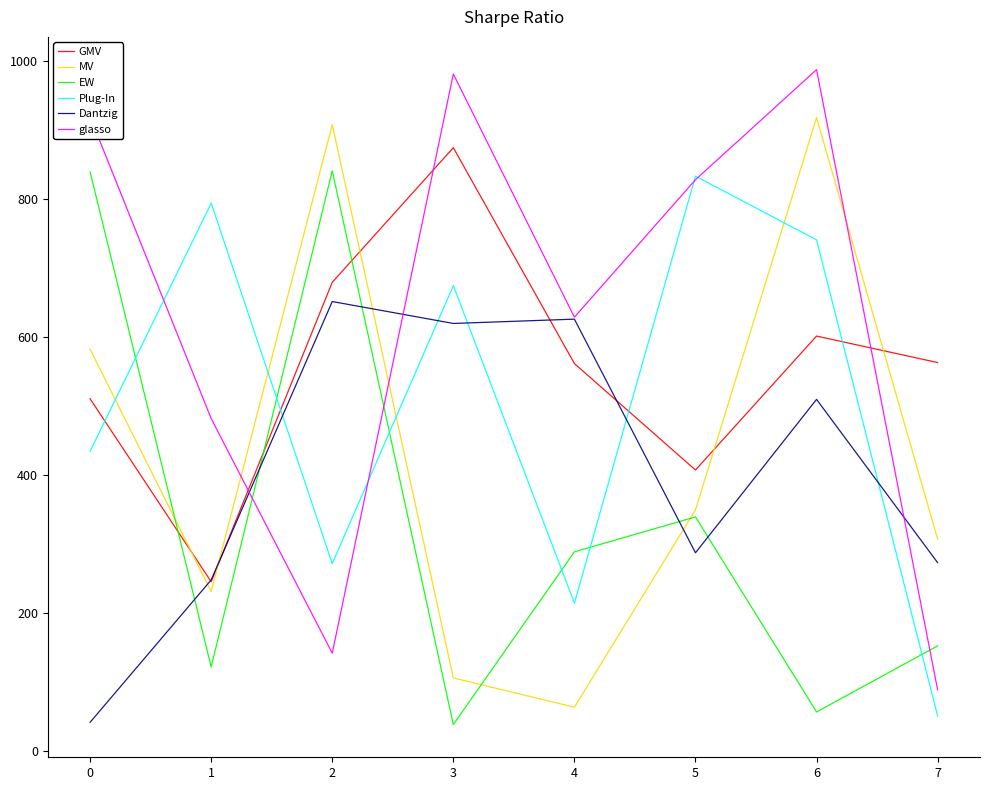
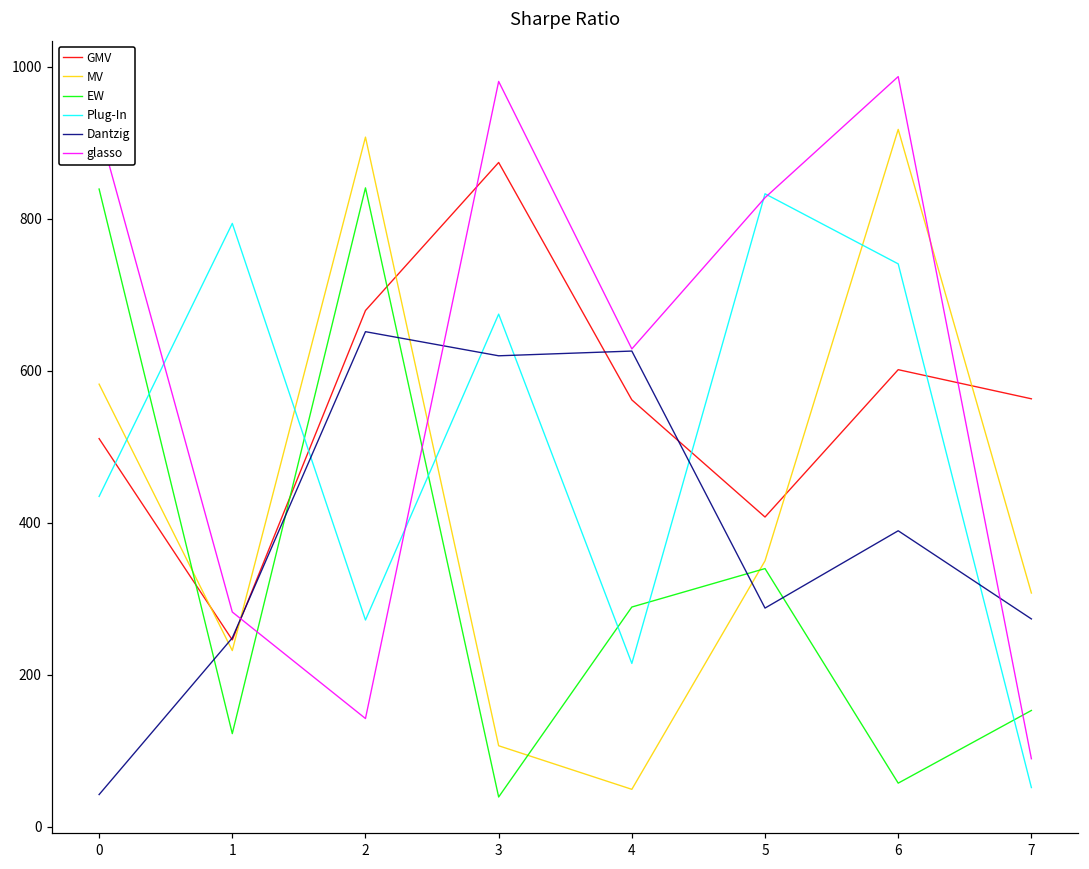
  {
    "GMV": {
      "0": 510,
      "2": 680,
      "3": 870,
      "4": 560,
      "5": 410,
      "6": 600,
      "7": 560
    },
    "MV": {
      "0": 580,
      "1": 230,
      "2": 910,
      "3": 110,
-     "4": 60,
+     "4": 50,
      "5": 350,
      "6": 920,
      "7": 310
    },
    "EW": {
      "0": 840,
      "1": 120,
      "2": 840,
      "3": 40,
      "4": 290,
      "5": 340,
      "6": 60,
      "7": 150
    },
    "Plug-In": {
      "0": 430,
      "1": 790,
      "2": 270,
      "3": 670,
      "4": 210,
      "5": 830,
      "6": 740,
      "7": 50
    },
    "Dantzig": {
      "0": 40,
      "2": 650,
      "3": 620,
      "5": 290,
-     "6": 510,
+     "6": 390,
      "7": 270
    },
    "glasso": {
-     "1": 480,
+     "1": 280,
      "2": 140,
      "3": 980,
      "5": 830,
      "6": 990,
      "7": 90
    }
  }
